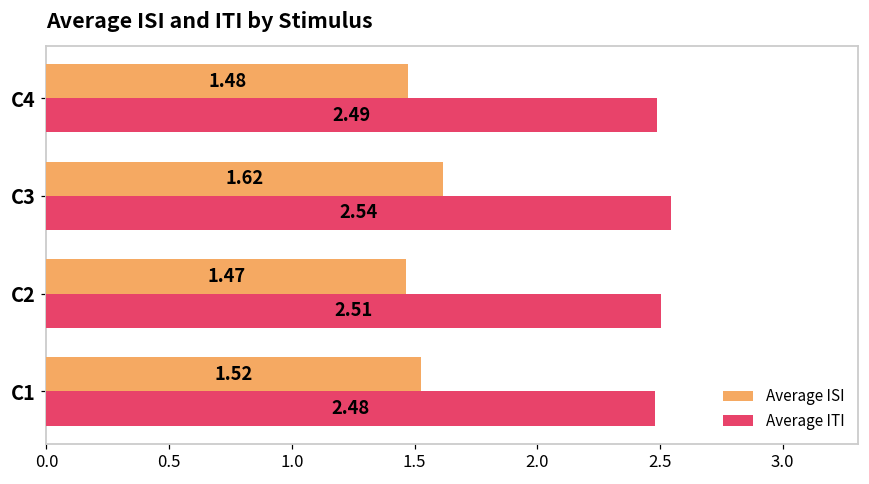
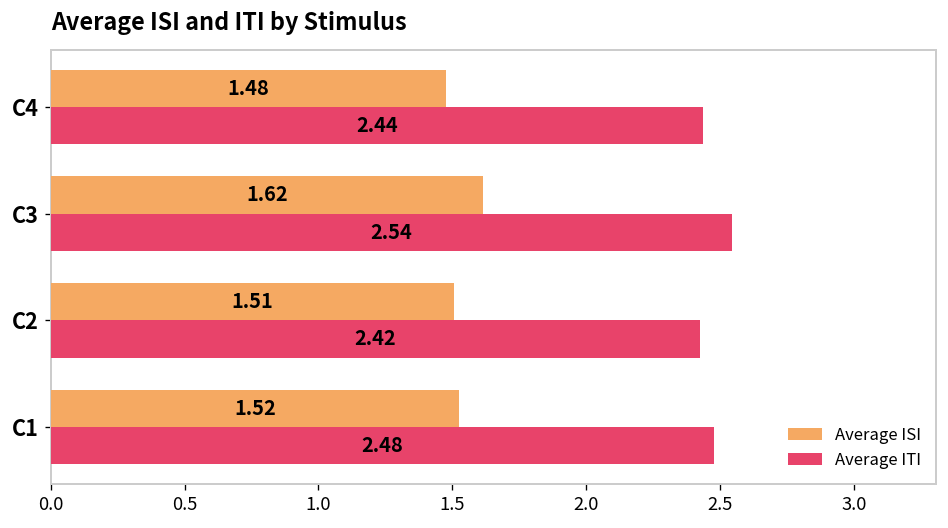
  {
    "Average ISI": {
      "C4": 1.48,
      "C3": 1.62,
-     "C2": 1.47,
+     "C2": 1.51,
      "C1": 1.52
    },
    "Average ITI": {
-     "C4": 2.49,
+     "C4": 2.44,
      "C3": 2.54,
-     "C2": 2.51,
+     "C2": 2.42,
      "C1": 2.48
    }
  }
